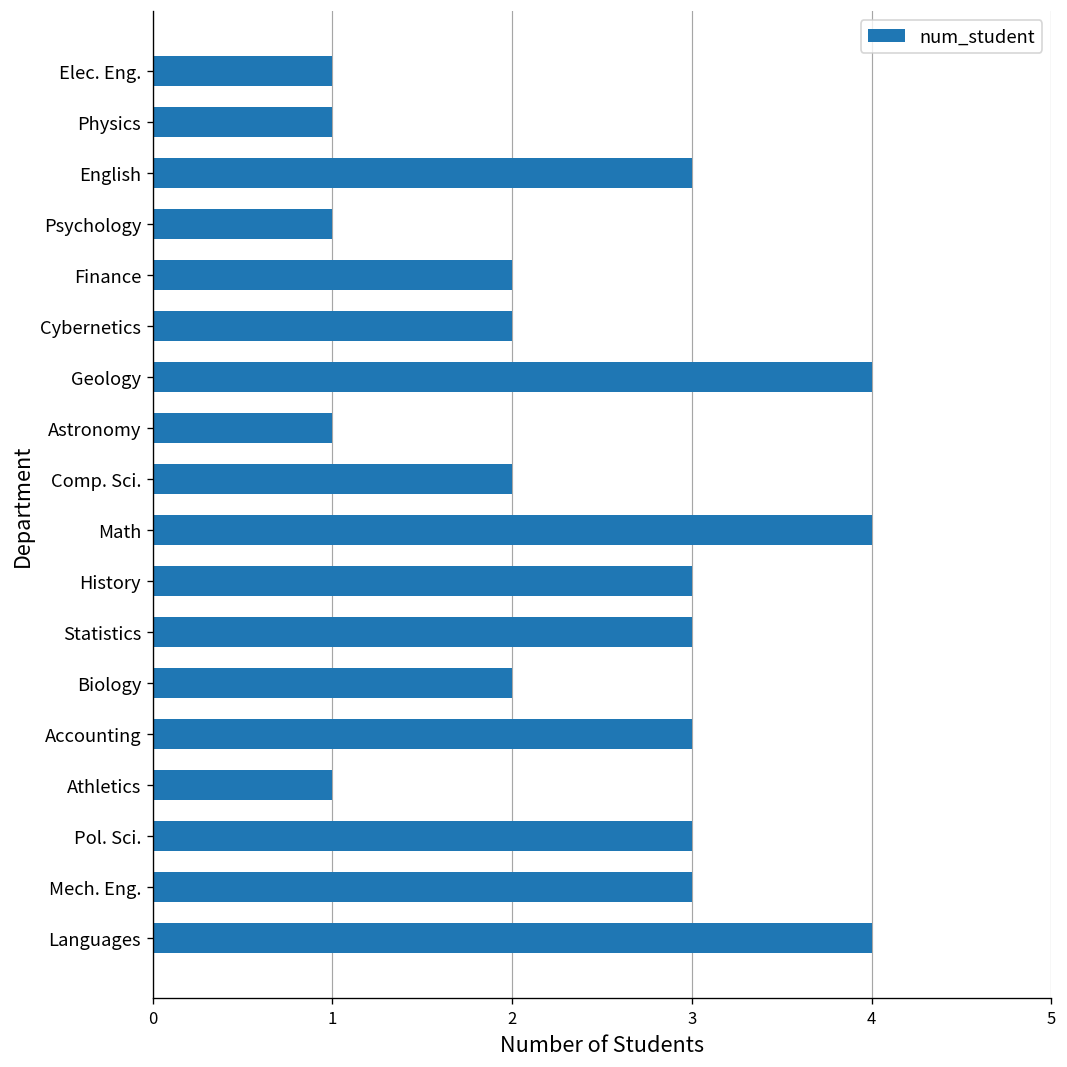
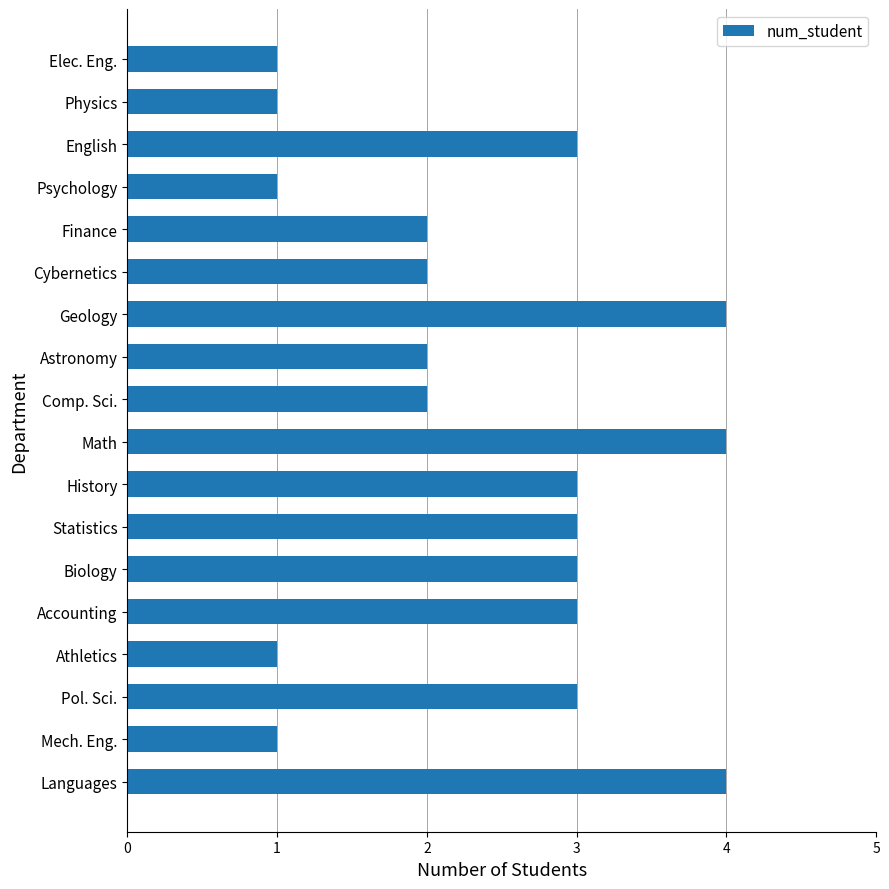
  {
    "Elec. Eng.": 1,
    "Physics": 1,
    "English": 3,
    "Psychology": 1,
    "Finance": 2,
    "Cybernetics": 2,
    "Geology": 4,
-   "Astronomy": 1,
+   "Astronomy": 2,
    "Comp. Sci.": 2,
    "Math": 4,
    "History": 3,
    "Statistics": 3,
-   "Biology": 2,
+   "Biology": 3,
    "Accounting": 3,
    "Athletics": 1,
    "Pol. Sci.": 3,
-   "Mech. Eng.": 3,
+   "Mech. Eng.": 1,
    "Languages": 4
  }
